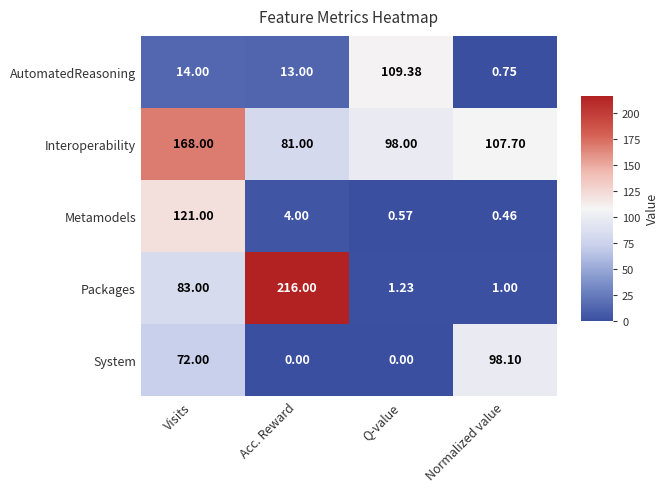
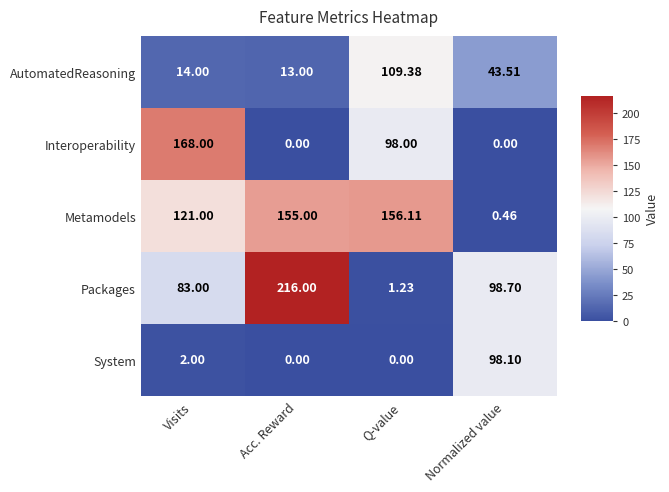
  {
    "AutomatedReasoning": {
      "Visits": 14.00,
      "Acc. Reward": 13.00,
      "Q-value": 109.38,
-     "Normalized value": 0.75
+     "Normalized value": 43.51
    },
    "Interoperability": {
      "Visits": 168.00,
-     "Acc. Reward": 81.00,
+     "Acc. Reward": 0.00,
      "Q-value": 98.00,
-     "Normalized value": 107.70
+     "Normalized value": 0.00
    },
    "Metamodels": {
      "Visits": 121.00,
-     "Acc. Reward": 4.00,
-     "Q-value": 0.57,
+     "Acc. Reward": 155.00,
+     "Q-value": 156.11,
      "Normalized value": 0.46
    },
    "Packages": {
      "Visits": 83.00,
      "Acc. Reward": 216.00,
      "Q-value": 1.23,
-     "Normalized value": 1.00
+     "Normalized value": 98.70
    },
    "System": {
-     "Visits": 72.00,
+     "Visits": 2.00,
      "Acc. Reward": 0.00,
      "Q-value": 0.00,
      "Normalized value": 98.10
    }
  }
